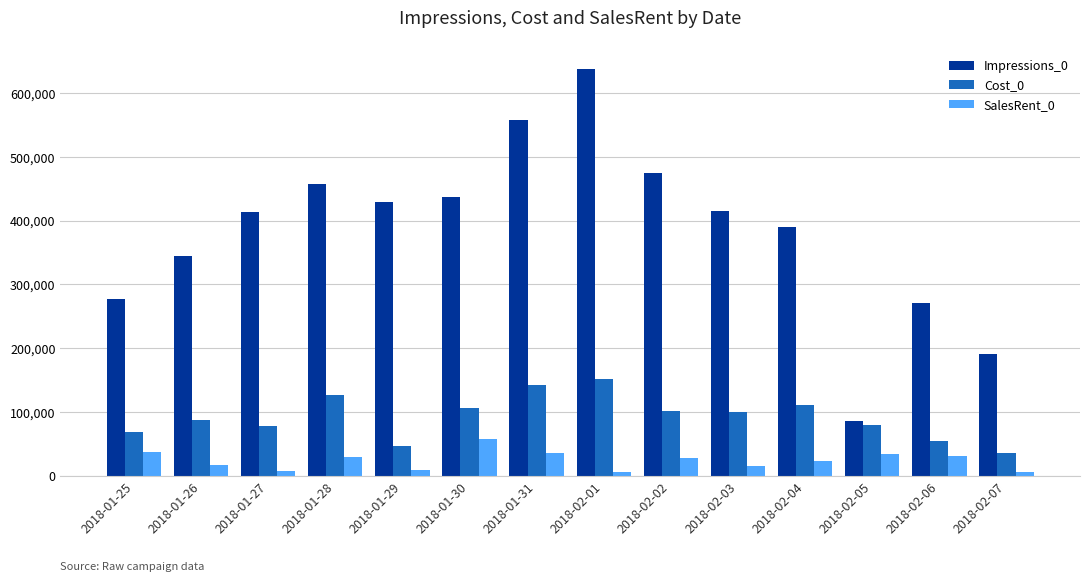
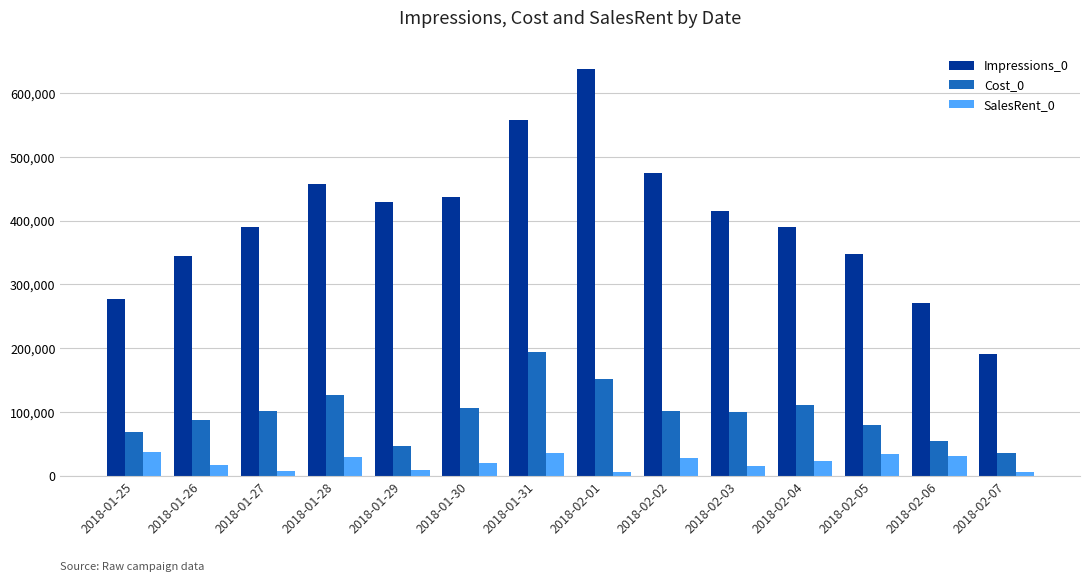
  {
    "Impressions_0": {
      "2018-01-25": "280,000",
      "2018-01-26": "340,000",
-     "2018-01-27": "410,000",
+     "2018-01-27": "390,000",
      "2018-01-28": "460,000",
      "2018-01-29": "430,000",
      "2018-01-30": "440,000",
      "2018-01-31": "560,000",
      "2018-02-01": "640,000",
      "2018-02-02": "470,000",
      "2018-02-03": "420,000",
      "2018-02-04": "390,000",
-     "2018-02-05": "90,000",
+     "2018-02-05": "350,000",
      "2018-02-06": "270,000",
      "2018-02-07": "190,000"
    },
    "Cost_0": {
      "2018-01-25": "70,000",
      "2018-01-26": "90,000",
-     "2018-01-27": "80,000",
+     "2018-01-27": "100,000",
      "2018-01-28": "130,000",
      "2018-01-29": "50,000",
      "2018-01-30": "110,000",
-     "2018-01-31": "140,000",
+     "2018-01-31": "190,000",
      "2018-02-01": "150,000",
      "2018-02-02": "100,000",
      "2018-02-03": "100,000",
      "2018-02-04": "110,000",
      "2018-02-05": "80,000",
      "2018-02-06": "50,000",
      "2018-02-07": "40,000"
    },
    "SalesRent_0": {
      "2018-01-25": "40,000",
      "2018-01-26": "20,000",
      "2018-01-27": "10,000",
      "2018-01-28": "30,000",
      "2018-01-29": "10,000",
-     "2018-01-30": "60,000",
+     "2018-01-30": "20,000",
      "2018-01-31": "40,000",
      "2018-02-01": "10,000",
      "2018-02-02": "30,000",
      "2018-02-03": "20,000",
      "2018-02-04": "20,000",
      "2018-02-05": "30,000",
      "2018-02-06": "30,000",
      "2018-02-07": "10,000"
    }
  }
